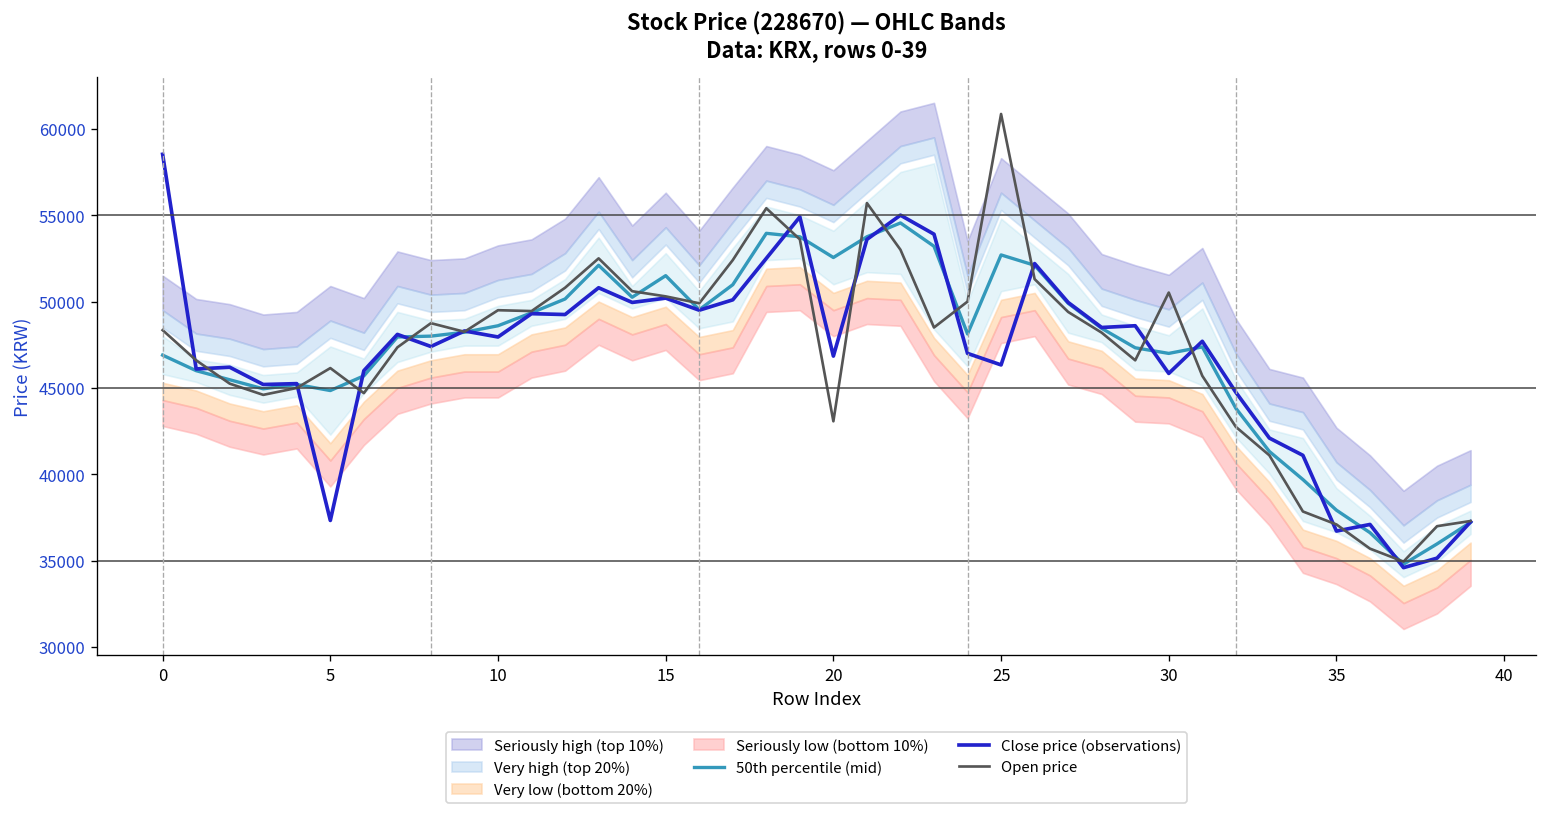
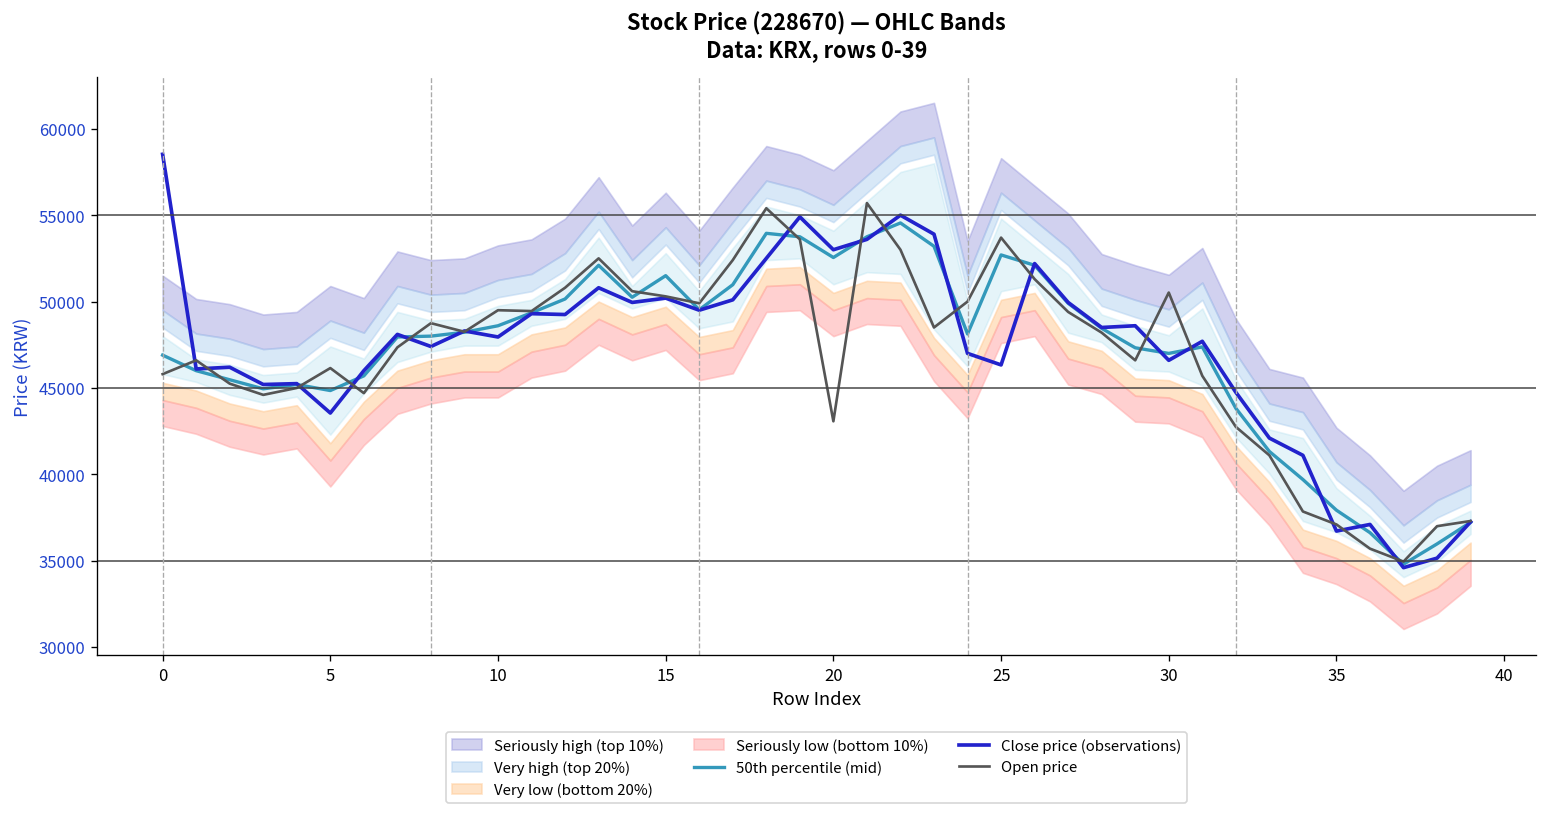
  {
    "50th percentile (mid)": {
      "0": 46900,
      "5": 44900,
      "10": 48600,
      "15": 51500,
      "20": 52600,
      "25": 52700,
      "30": 47000,
      "35": 37900
    },
    "Close price (observations)": {
      "0": 58500,
-     "5": 37300,
+     "5": 43600,
      "10": 48000,
-     "20": 46800,
+     "20": 53000,
      "25": 46300,
-     "30": 45800,
+     "30": 46600,
      "35": 36700
    },
    "Open price": {
-     "0": 48300,
+     "0": 45800,
      "5": 46200,
      "10": 49500,
      "20": 43100,
-     "25": 60900,
+     "25": 53700,
      "30": 50500,
      "35": 37100
    }
  }
